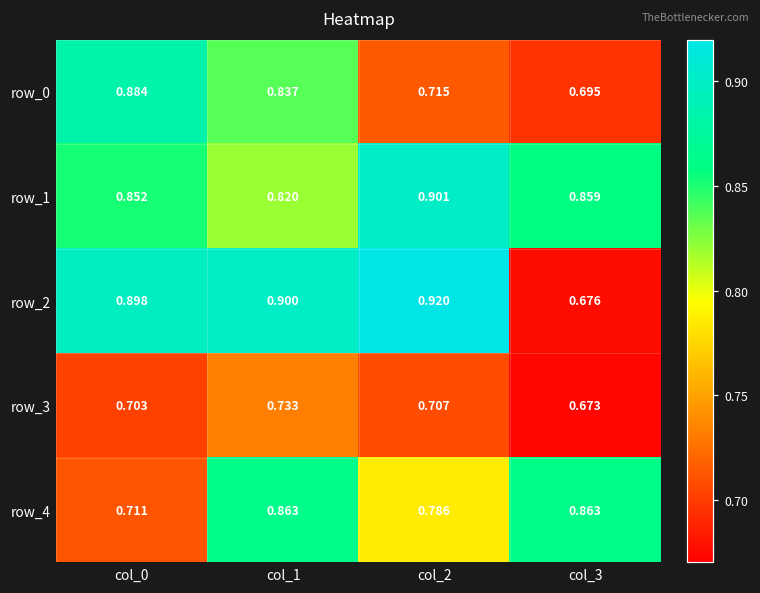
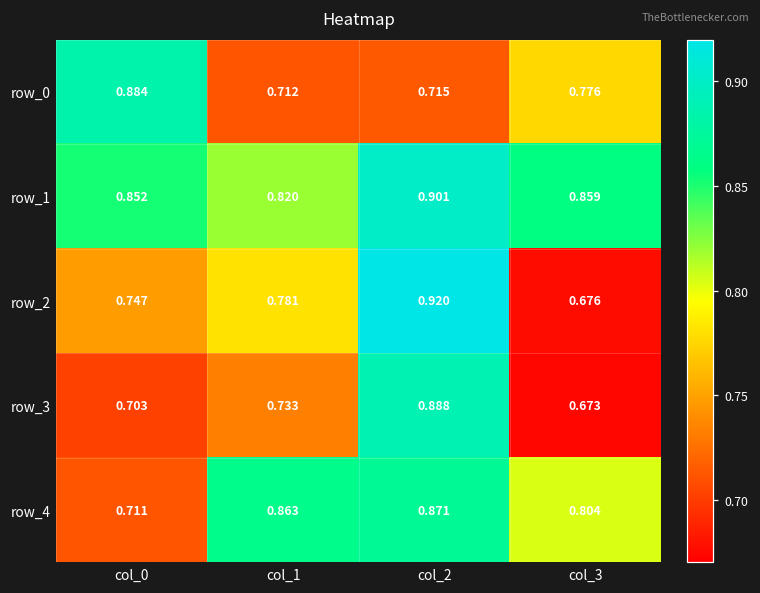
  {
    "row_0": {
      "col_0": 0.884,
-     "col_1": 0.837,
+     "col_1": 0.712,
      "col_2": 0.715,
-     "col_3": 0.695
+     "col_3": 0.776
    },
    "row_1": {
      "col_0": 0.852,
      "col_1": 0.820,
      "col_2": 0.901,
      "col_3": 0.859
    },
    "row_2": {
-     "col_0": 0.898,
-     "col_1": 0.900,
+     "col_0": 0.747,
+     "col_1": 0.781,
      "col_2": 0.920,
      "col_3": 0.676
    },
    "row_3": {
      "col_0": 0.703,
      "col_1": 0.733,
-     "col_2": 0.707,
+     "col_2": 0.888,
      "col_3": 0.673
    },
    "row_4": {
      "col_0": 0.711,
      "col_1": 0.863,
-     "col_2": 0.786,
-     "col_3": 0.863
+     "col_2": 0.871,
+     "col_3": 0.804
    }
  }
